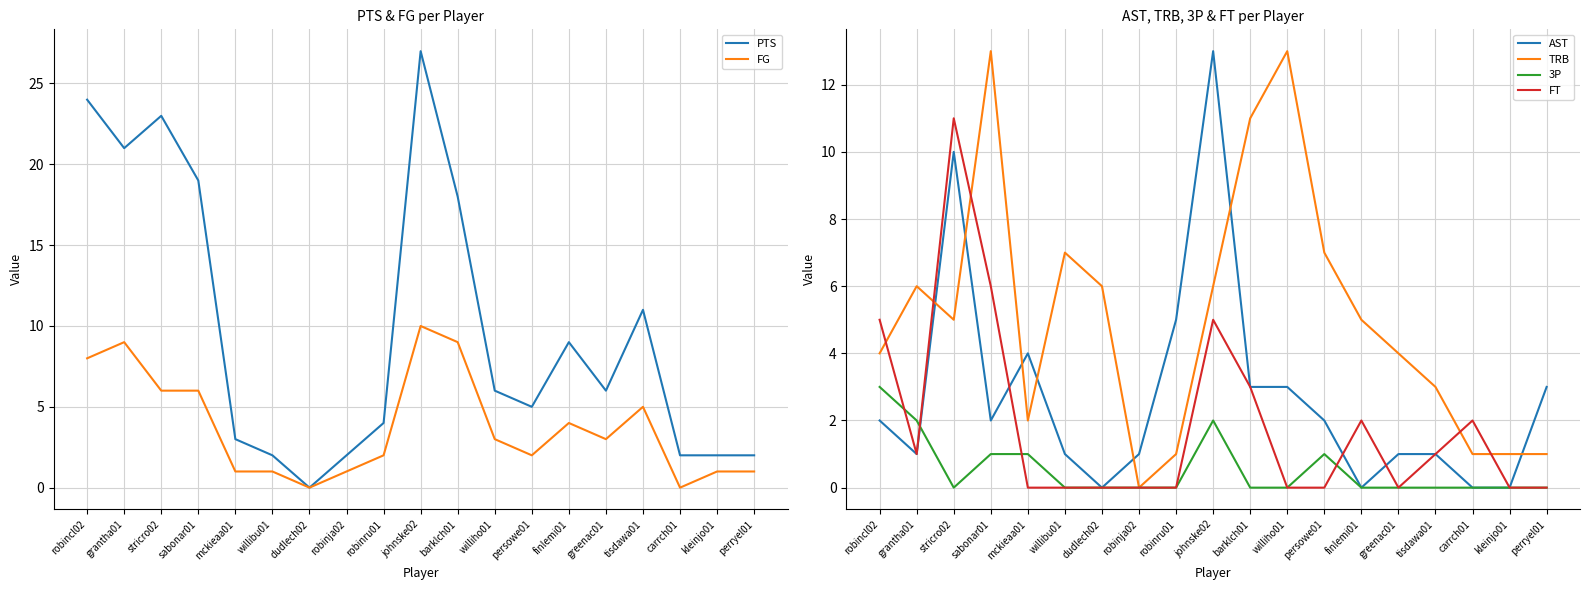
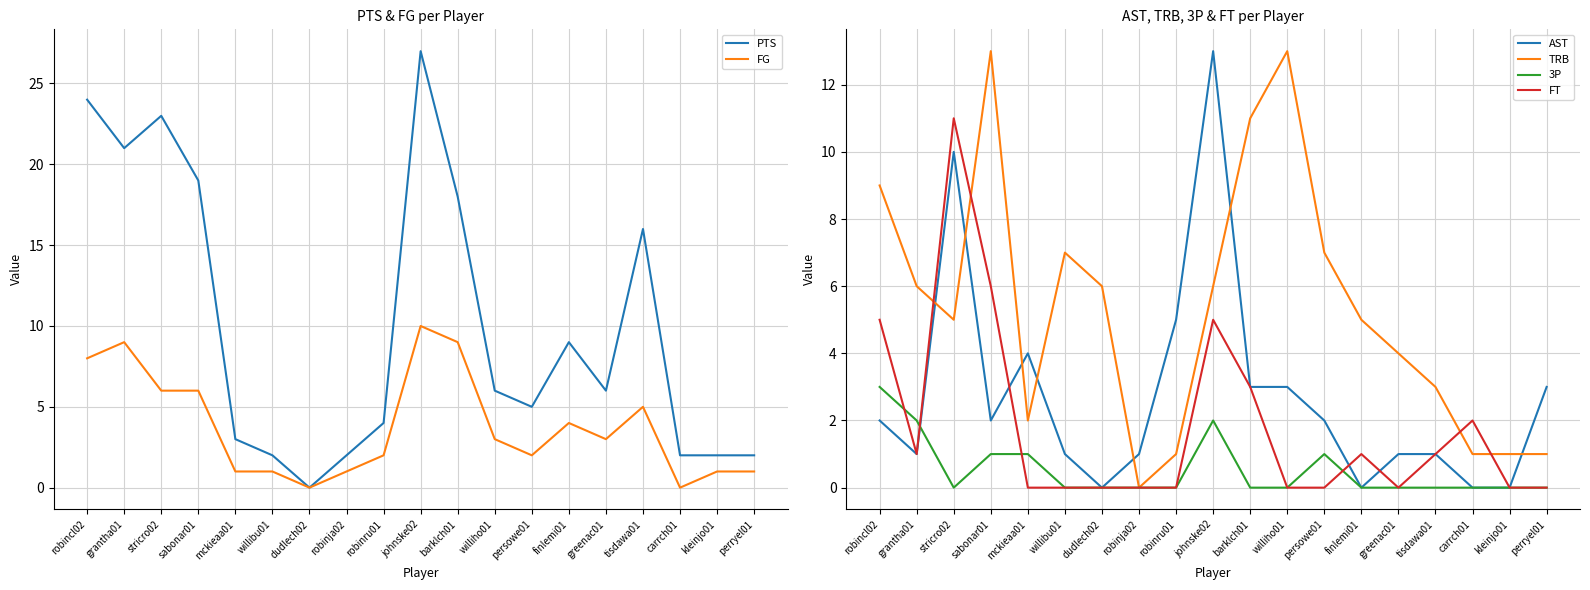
  {
    "PTS & FG per Player": {
      "PTS": {
        "robincl02": 24,
        "grantha01": 21,
        "stricro02": 23,
        "sabonar01": 19,
        "mckieaa01": 3,
        "willibu01": 2,
        "robinja02": 2,
        "robinru01": 4,
        "johnske02": 27,
        "barklch01": 18,
        "williho01": 6,
        "persowe01": 5,
        "finlemi01": 9,
        "greenac01": 6,
-       "tisdawa01": 11,
+       "tisdawa01": 16,
        "carrch01": 2,
        "kleinjo01": 2,
        "perryel01": 2
      },
      "FG": {
        "robincl02": 8,
        "grantha01": 9,
        "stricro02": 6,
        "sabonar01": 6,
        "mckieaa01": 1,
        "willibu01": 1,
        "robinja02": 1,
        "robinru01": 2,
        "johnske02": 10,
        "barklch01": 9,
        "williho01": 3,
        "persowe01": 2,
        "finlemi01": 4,
        "greenac01": 3,
        "tisdawa01": 5,
        "carrch01": 0,
        "kleinjo01": 1,
        "perryel01": 1
      }
    },
    "AST, TRB, 3P & FT per Player": {
      "AST": {
        "robincl02": 2,
        "stricro02": 10,
        "sabonar01": 2,
        "mckieaa01": 4,
        "willibu01": 1,
        "robinja02": 1,
        "robinru01": 5,
        "johnske02": 13,
        "williho01": 3,
        "persowe01": 2,
        "greenac01": 1,
        "perryel01": 3
      },
      "TRB": {
-       "robincl02": 4,
+       "robincl02": 9,
        "grantha01": 6,
        "stricro02": 5,
        "sabonar01": 13,
        "mckieaa01": 2,
        "willibu01": 7,
        "dudlech02": 6,
        "robinru01": 1,
        "johnske02": 6,
        "barklch01": 11,
        "williho01": 13,
        "persowe01": 7,
        "finlemi01": 5,
        "greenac01": 4,
        "tisdawa01": 3,
        "carrch01": 1,
        "kleinjo01": 1,
        "perryel01": 1
      },
      "3P": {
        "robincl02": 3,
        "grantha01": 2,
        "stricro02": 0,
        "sabonar01": 1,
        "mckieaa01": 1,
        "johnske02": 2,
        "barklch01": 0,
        "persowe01": 1,
        "tisdawa01": 0
      },
      "FT": {
        "robincl02": 5,
        "stricro02": 11,
        "sabonar01": 6,
        "mckieaa01": 0,
        "johnske02": 5,
        "persowe01": 0,
-       "finlemi01": 2,
+       "finlemi01": 1,
        "carrch01": 2
      }
    }
  }
